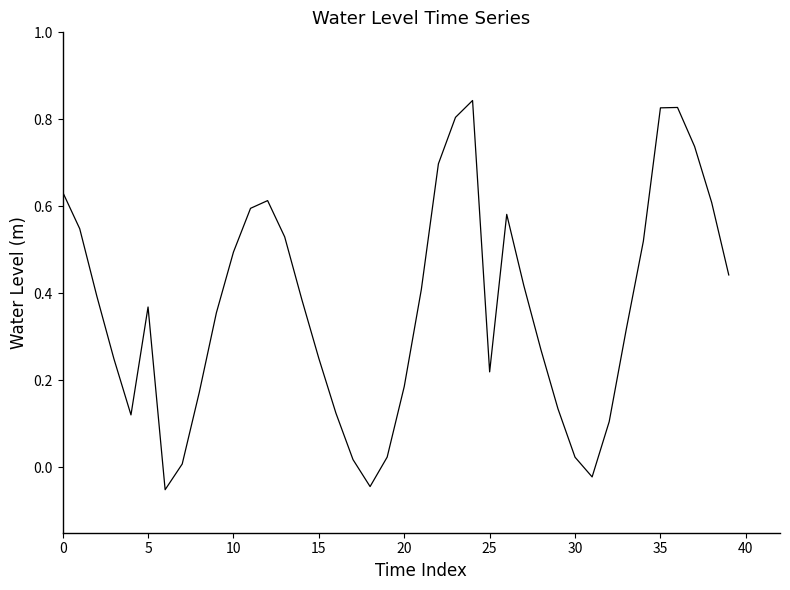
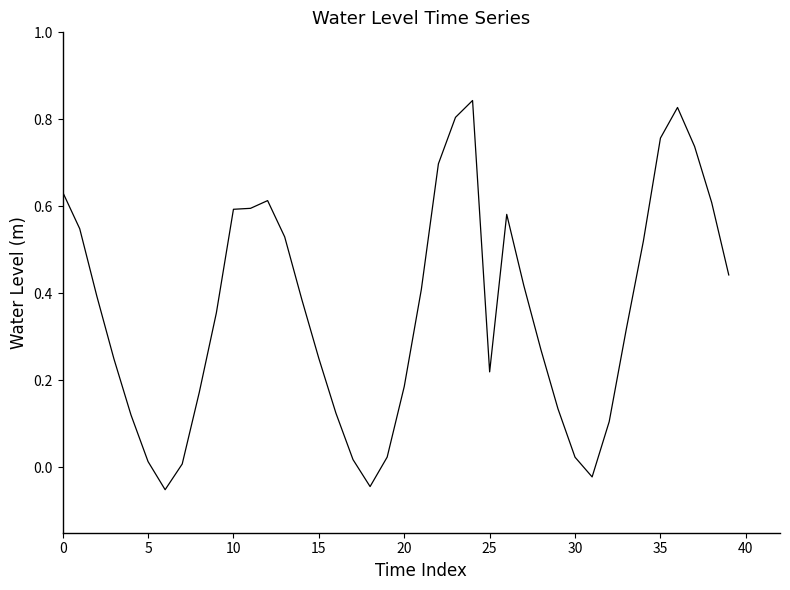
  {
    "0": 0.63,
-   "5": 0.37,
-   "10": 0.49,
+   "5": 0.01,
+   "10": 0.59,
    "15": 0.25,
    "20": 0.19,
    "25": 0.22,
    "30": 0.02,
-   "35": 0.83
+   "35": 0.76
  }
